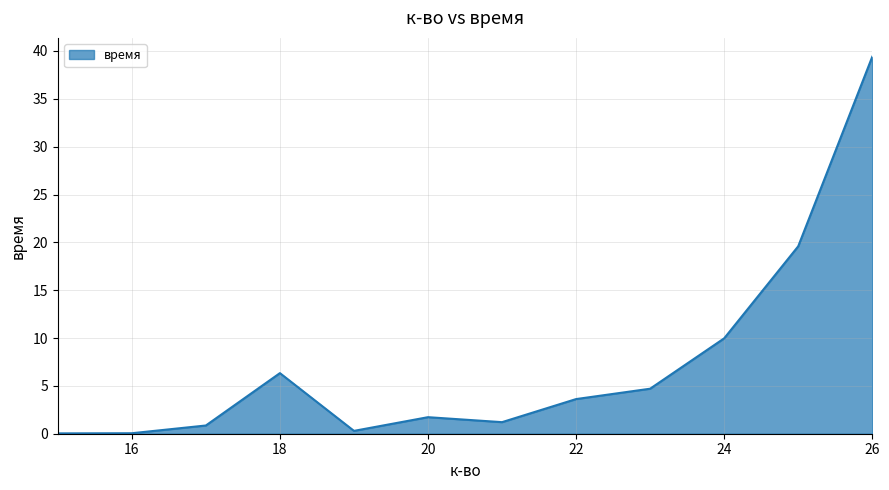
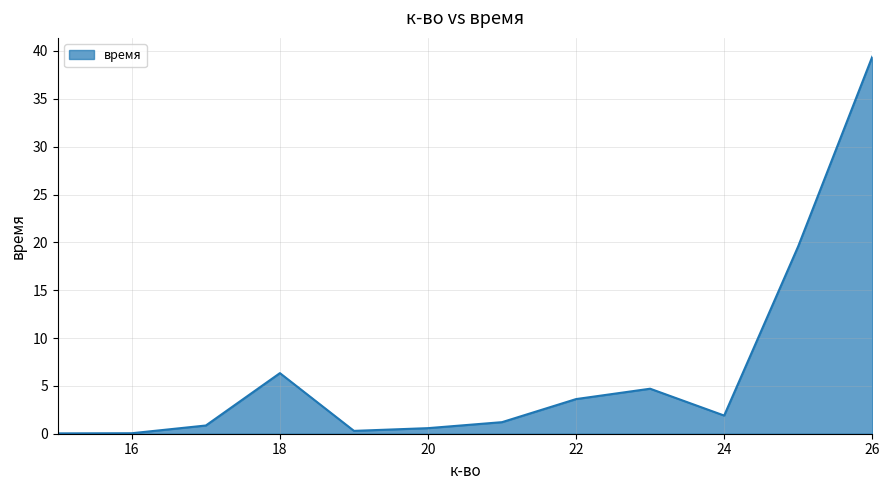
  {
    "16": 0,
    "18": 6,
-   "20": 2,
+   "20": 1,
    "22": 4,
-   "24": 10,
+   "24": 2,
    "26": 39
  }
